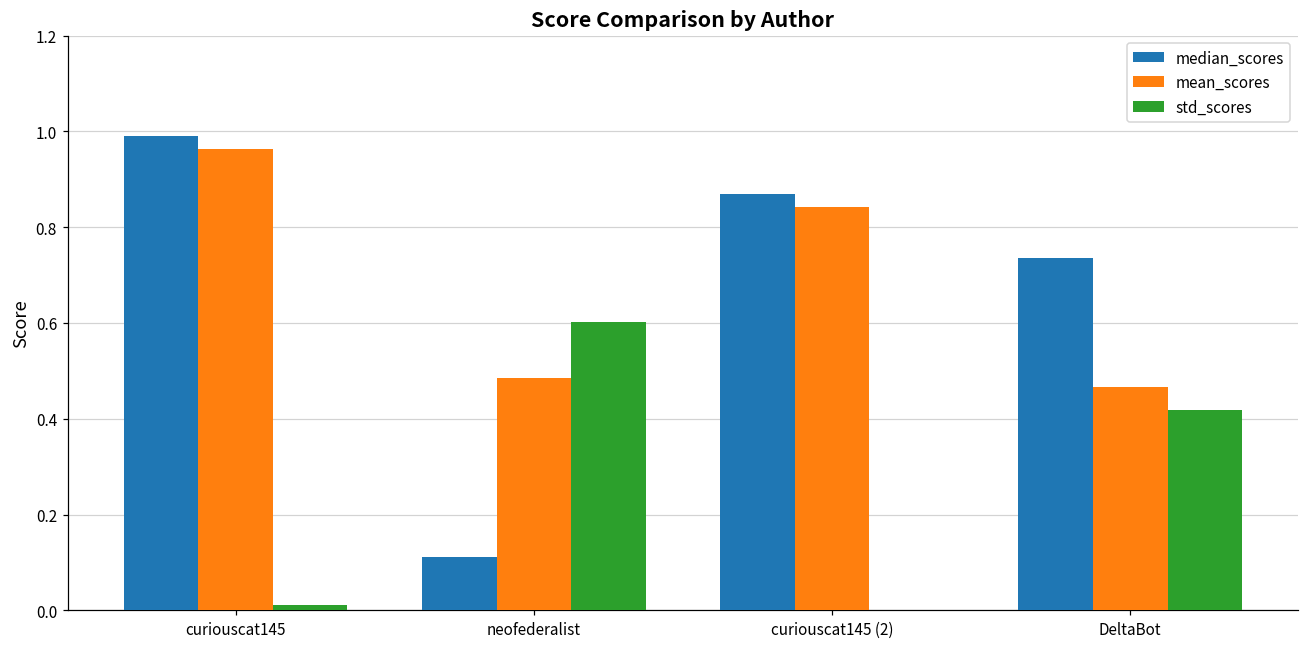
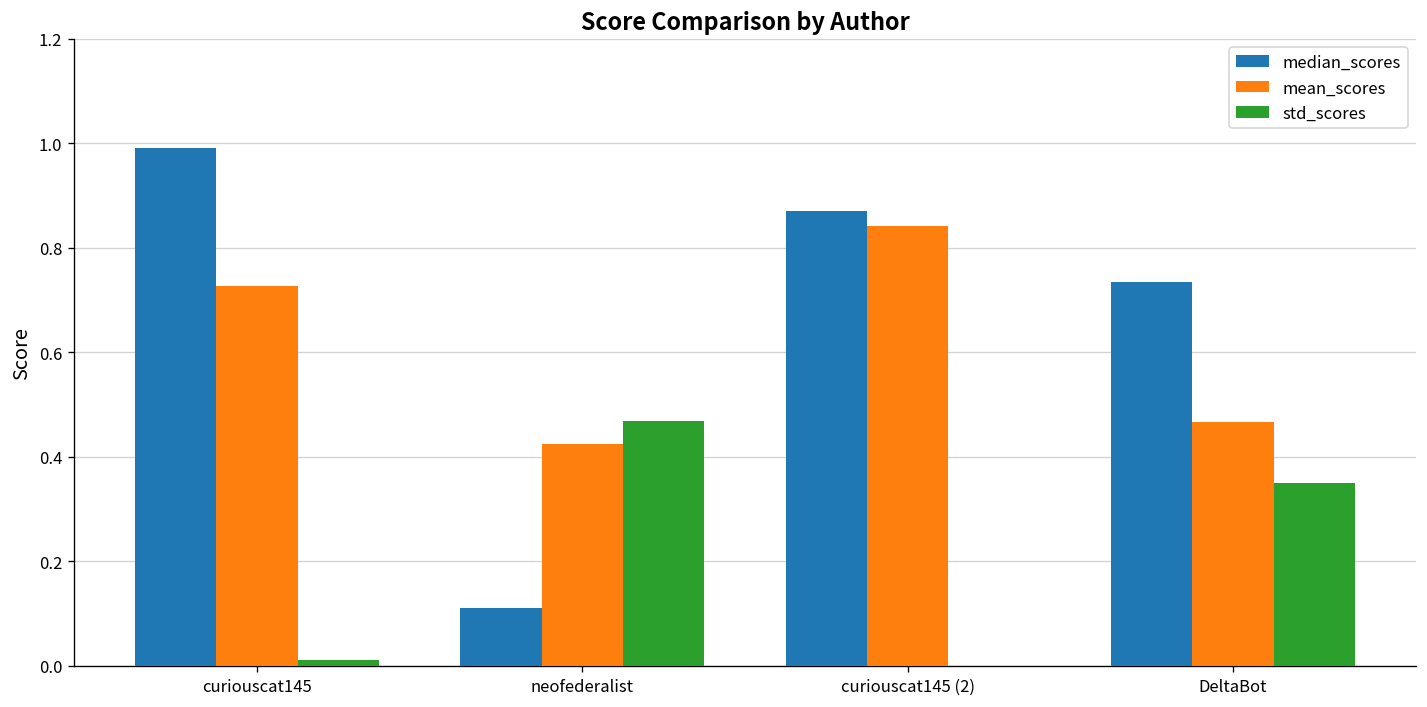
  {
    "median_scores": {
      "curiouscat145": 0.99,
      "neofederalist": 0.11,
      "curiouscat145 (2)": 0.87,
      "DeltaBot": 0.73
    },
    "mean_scores": {
-     "curiouscat145": 0.96,
-     "neofederalist": 0.48,
+     "curiouscat145": 0.73,
+     "neofederalist": 0.42,
      "curiouscat145 (2)": 0.84,
      "DeltaBot": 0.47
    },
    "std_scores": {
      "curiouscat145": 0.01,
-     "neofederalist": 0.60,
+     "neofederalist": 0.47,
      "curiouscat145 (2)": 0.00,
-     "DeltaBot": 0.42
+     "DeltaBot": 0.35
    }
  }
